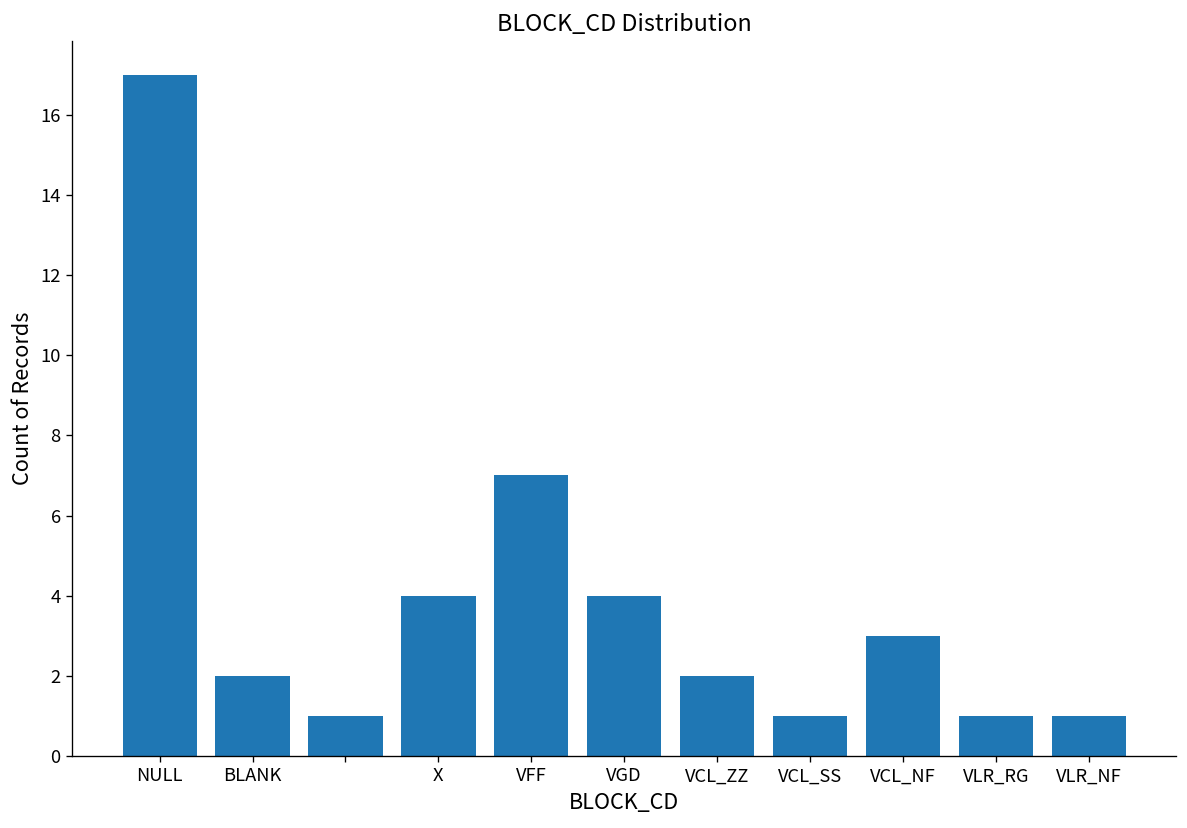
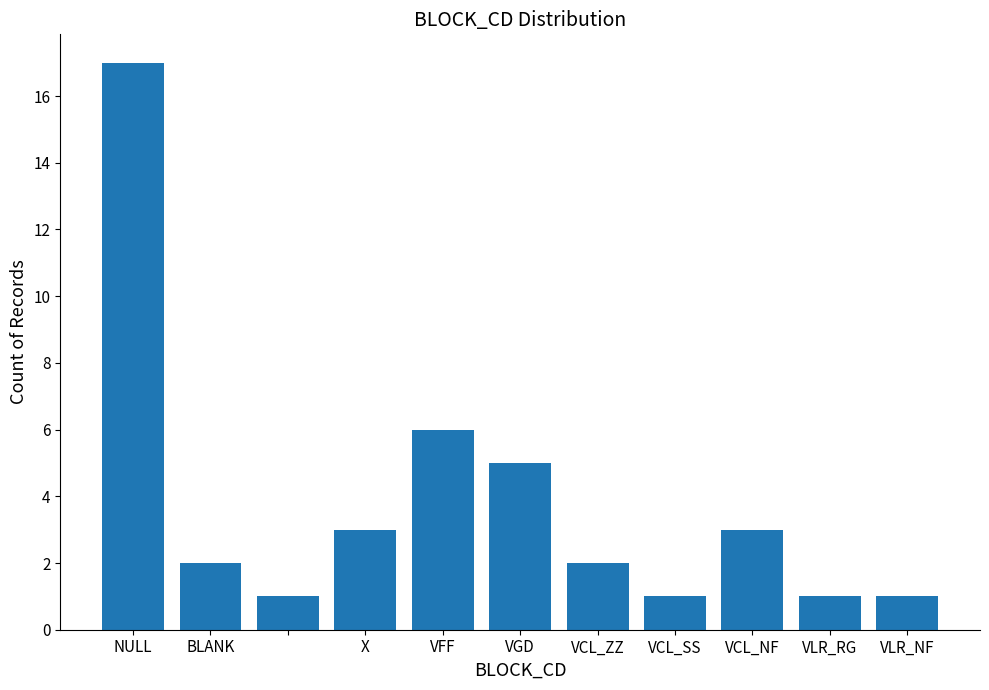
  {
    "NULL": 17,
    "BLANK": 2,
-   "X": 4,
-   "VFF": 7,
-   "VGD": 4,
+   "X": 3,
+   "VFF": 6,
+   "VGD": 5,
    "VCL_ZZ": 2,
    "VCL_SS": 1,
    "VCL_NF": 3,
    "VLR_RG": 1,
    "VLR_NF": 1
  }
